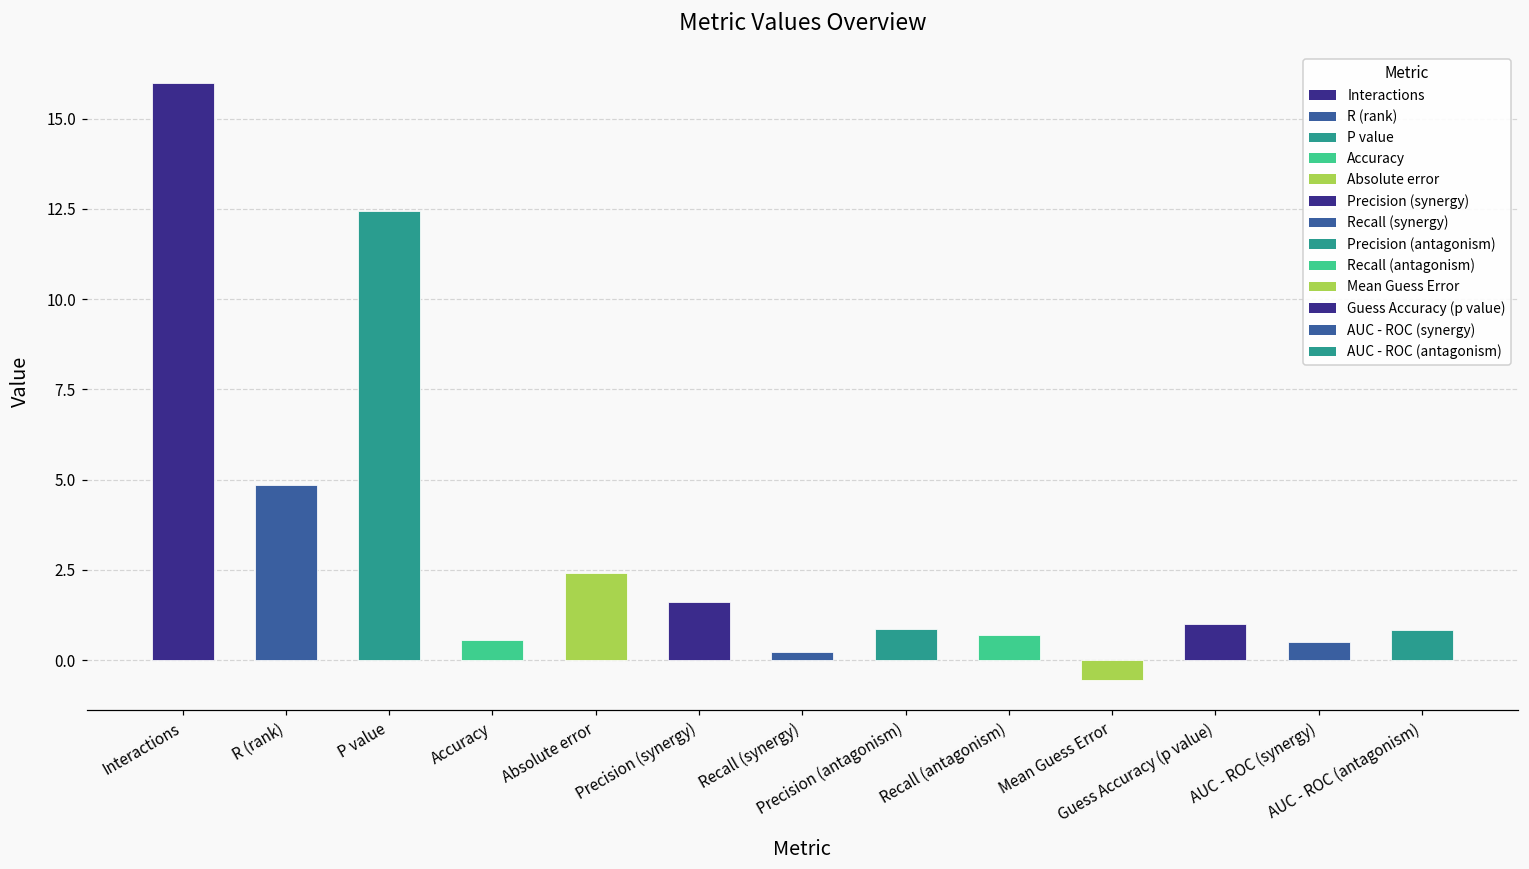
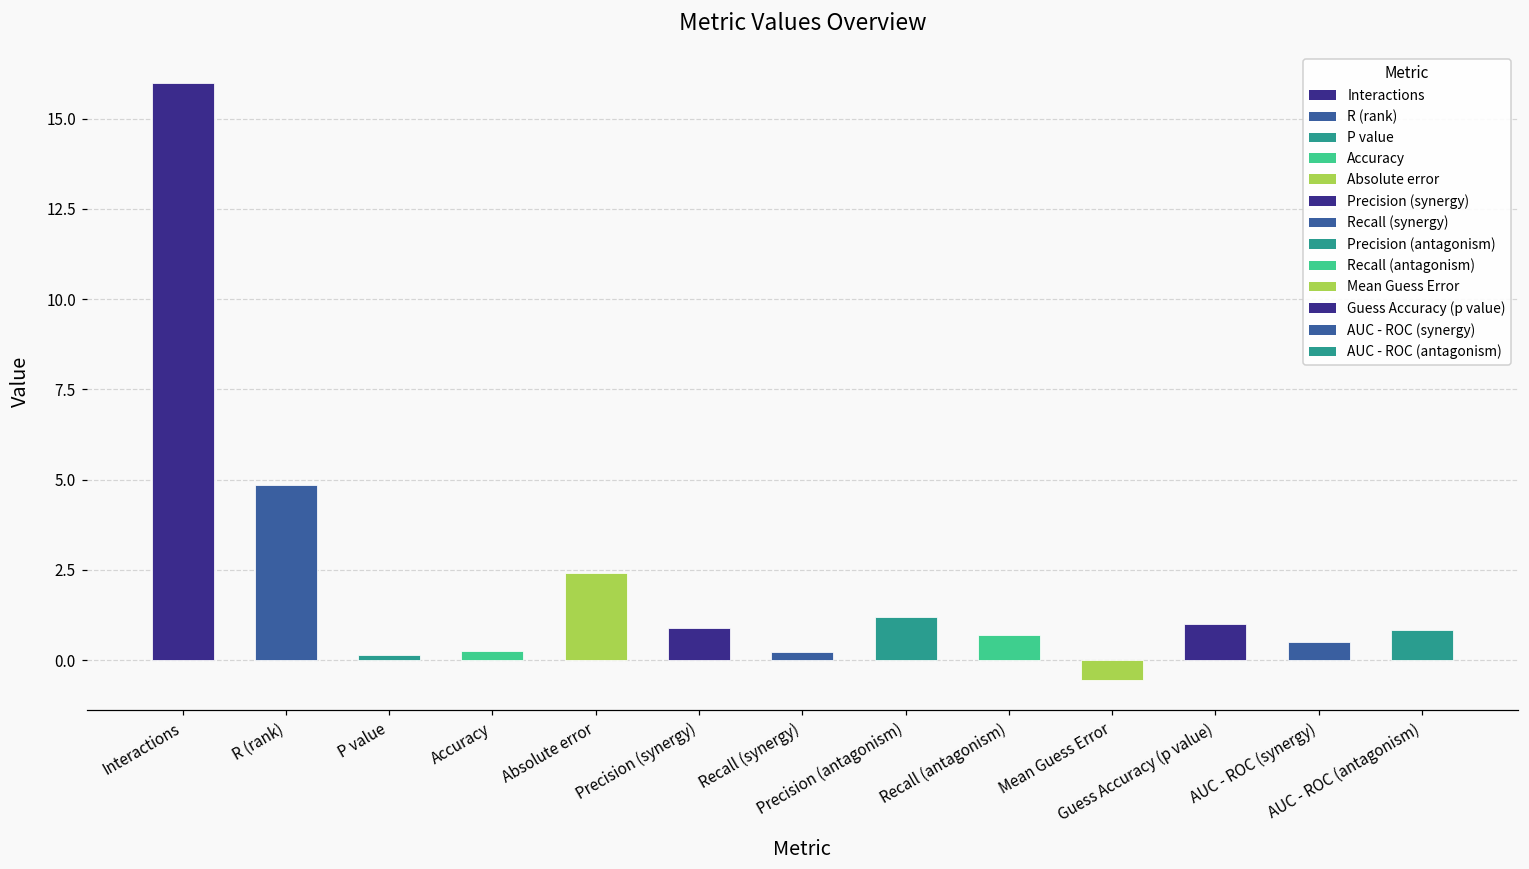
  {
    "Interactions": 16.0,
    "R (rank)": 4.9,
-   "P value": 12.4,
-   "Accuracy": 0.6,
+   "P value": 0.1,
+   "Accuracy": 0.2,
    "Absolute error": 2.4,
-   "Precision (synergy)": 1.6,
+   "Precision (synergy)": 0.9,
    "Recall (synergy)": 0.2,
-   "Precision (antagonism)": 0.9,
+   "Precision (antagonism)": 1.2,
    "Recall (antagonism)": 0.7,
    "Mean Guess Error": -0.6,
    "Guess Accuracy (p value)": 1.0,
    "AUC - ROC (synergy)": 0.5,
    "AUC - ROC (antagonism)": 0.8
  }
